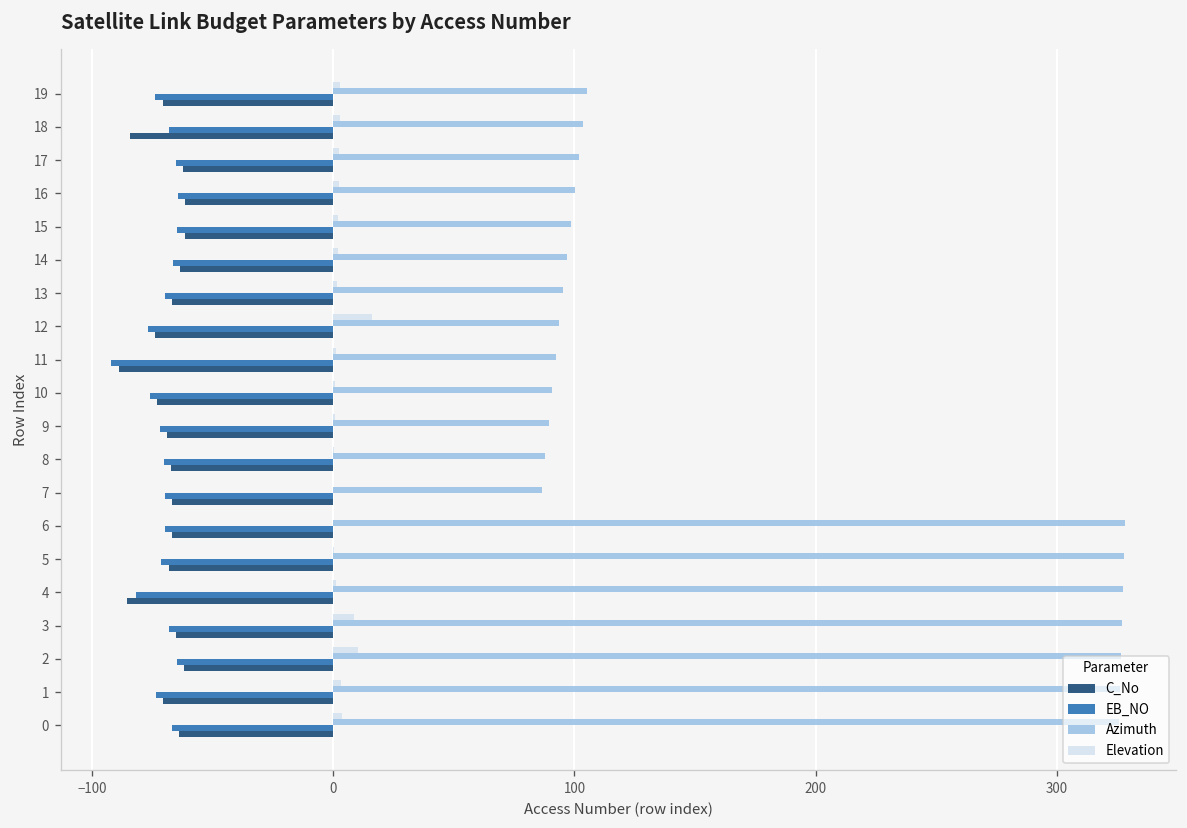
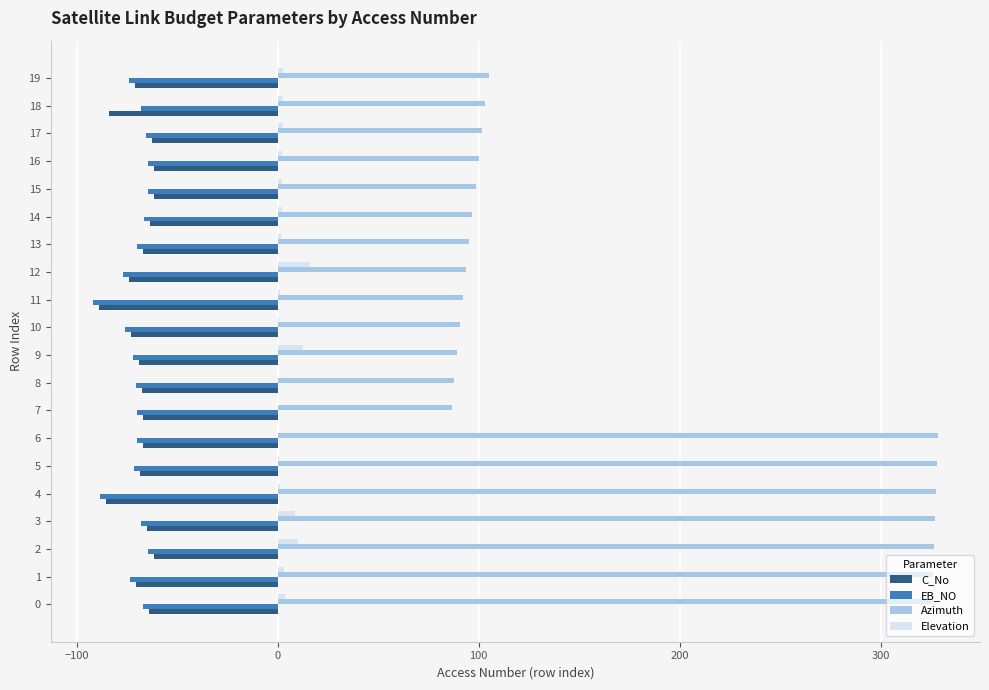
  {
    "C_No": {
      "19": -71,
      "18": -84,
      "17": -62,
      "16": -61,
      "15": -62,
      "14": -63,
      "13": -67,
      "12": -74,
      "11": -89,
      "10": -73,
      "9": -69,
      "8": -67,
      "7": -67,
      "6": -67,
      "5": -68,
      "4": -85,
      "3": -65,
      "2": -62,
      "1": -70,
      "0": -64
    },
    "EB_NO": {
      "19": -74,
      "18": -68,
      "17": -65,
      "16": -64,
      "15": -65,
      "14": -66,
      "13": -70,
      "12": -77,
      "11": -92,
      "10": -76,
      "9": -72,
      "8": -70,
      "7": -70,
      "6": -70,
      "5": -71,
-     "4": -82,
+     "4": -88,
      "3": -68,
      "2": -65,
      "1": -73,
      "0": -67
    },
    "Azimuth": {
      "19": 105,
      "18": 103,
      "17": 102,
      "16": 100,
      "15": 98,
      "14": 97,
      "13": 95,
      "12": 94,
      "11": 92,
      "10": 91,
      "9": 89,
      "8": 88,
      "7": 86,
      "6": 328,
      "5": 328,
      "4": 328,
      "3": 327,
      "2": 327
    },
    "Elevation": {
      "19": 3,
      "18": 3,
      "17": 3,
      "16": 2,
      "15": 2,
      "14": 2,
      "13": 2,
      "12": 16,
-     "9": 1,
+     "9": 12,
      "7": 0,
      "6": 0,
      "3": 9,
      "2": 10,
      "1": 3,
      "0": 4
    }
  }
